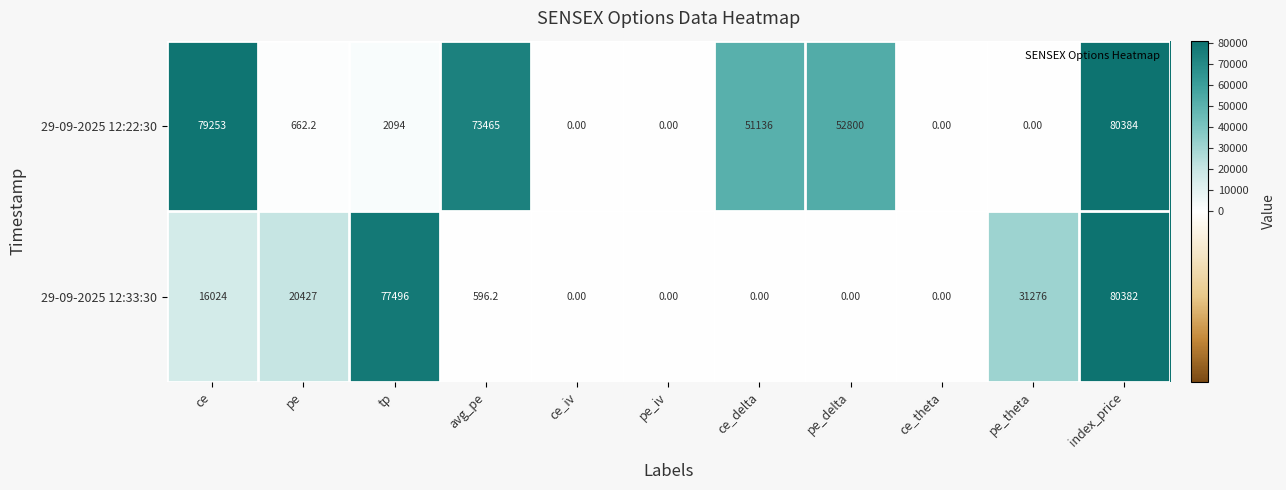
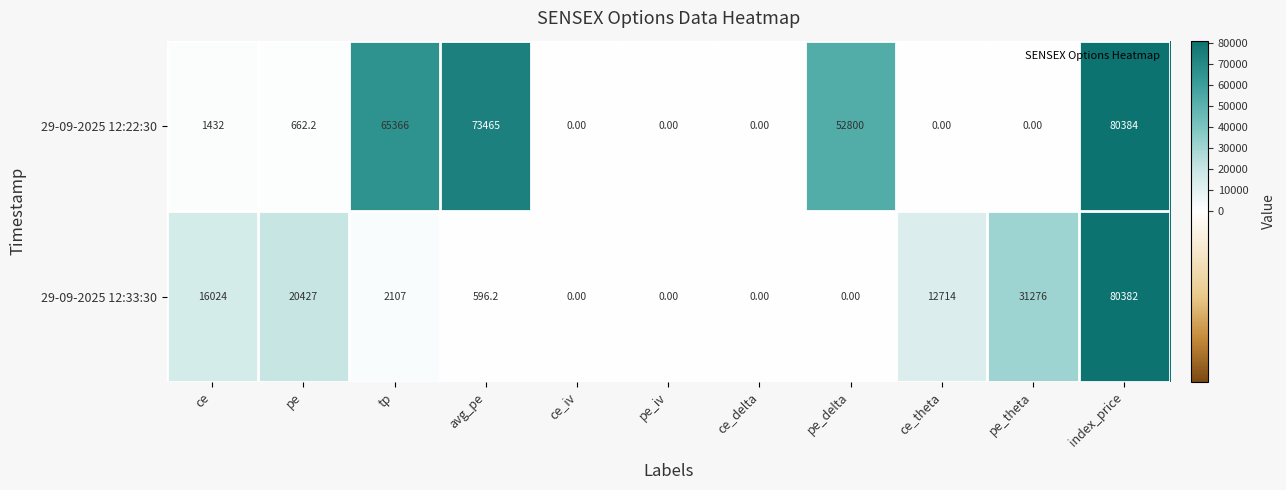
  {
    "29-09-2025 12:22:30": {
-     "ce": 79253,
+     "ce": 1432,
      "pe": 662.2,
-     "tp": 2094,
+     "tp": 65366,
      "avg_pe": 73465,
      "ce_iv": 0.00,
      "pe_iv": 0.00,
-     "ce_delta": 51136,
+     "ce_delta": 0.00,
      "pe_delta": 52800,
      "ce_theta": 0.00,
      "pe_theta": 0.00,
      "index_price": 80384
    },
    "29-09-2025 12:33:30": {
      "ce": 16024,
      "pe": 20427,
-     "tp": 77496,
+     "tp": 2107,
      "avg_pe": 596.2,
      "ce_iv": 0.00,
      "pe_iv": 0.00,
      "ce_delta": 0.00,
      "pe_delta": 0.00,
-     "ce_theta": 0.00,
+     "ce_theta": 12714,
      "pe_theta": 31276,
      "index_price": 80382
    }
  }
